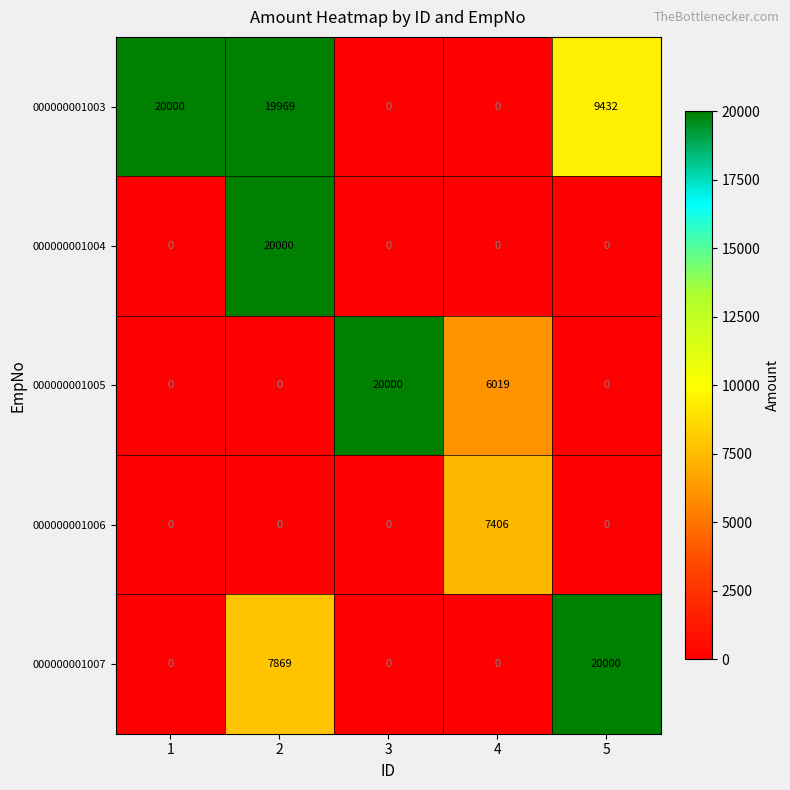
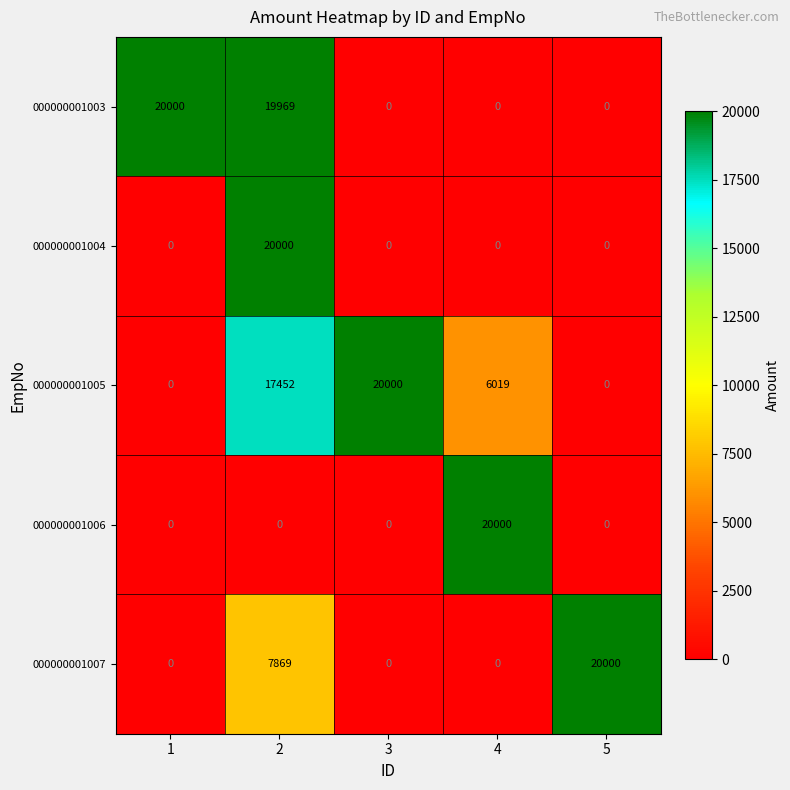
  {
    "000000001003": {
      "1": 20000,
      "2": 19969,
      "3": 0,
      "4": 0,
-     "5": 9432
+     "5": 0
    },
    "000000001004": {
      "1": 0,
      "2": 20000,
      "3": 0,
      "4": 0,
      "5": 0
    },
    "000000001005": {
      "1": 0,
-     "2": 0,
+     "2": 17452,
      "3": 20000,
      "4": 6019,
      "5": 0
    },
    "000000001006": {
      "1": 0,
      "2": 0,
      "3": 0,
-     "4": 7406,
+     "4": 20000,
      "5": 0
    },
    "000000001007": {
      "1": 0,
      "2": 7869,
      "3": 0,
      "4": 0,
      "5": 20000
    }
  }
